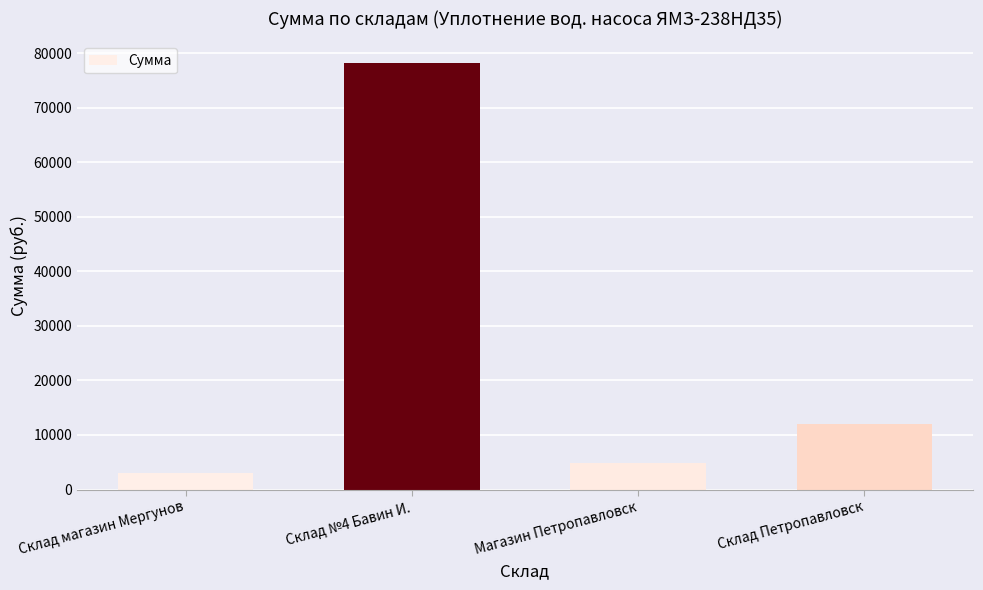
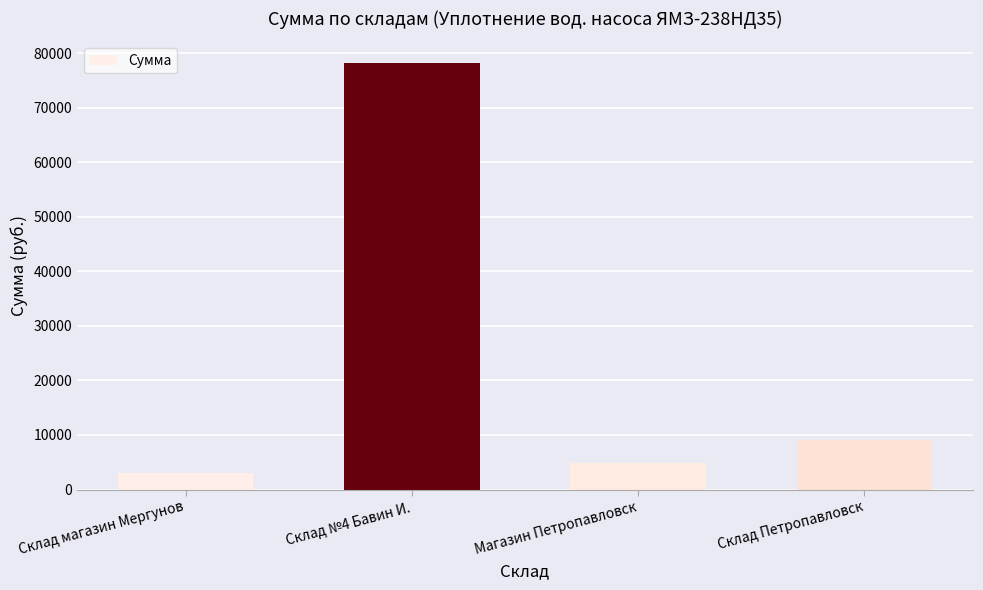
  {
    "Склад магазин Мергунов": 3000,
    "Склад №4 Бавин И.": 78000,
    "Магазин Петропавловск": 5000,
-   "Склад Петропавловск": 12000
+   "Склад Петропавловск": 9000
  }
